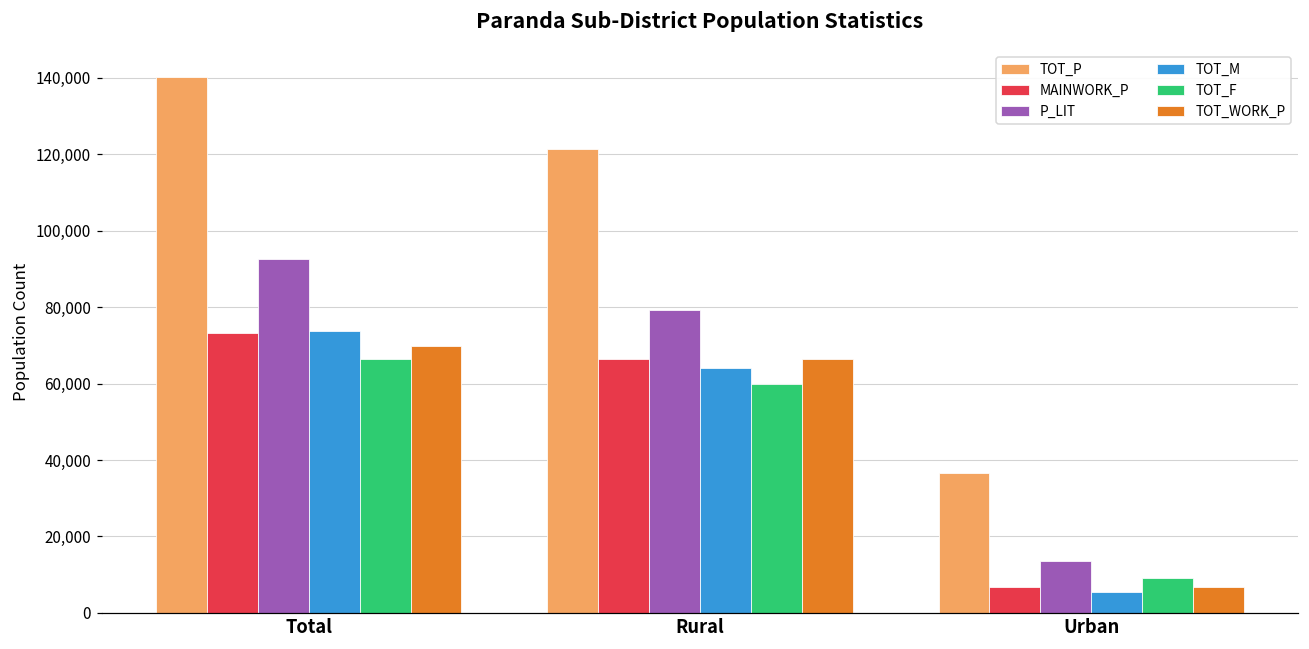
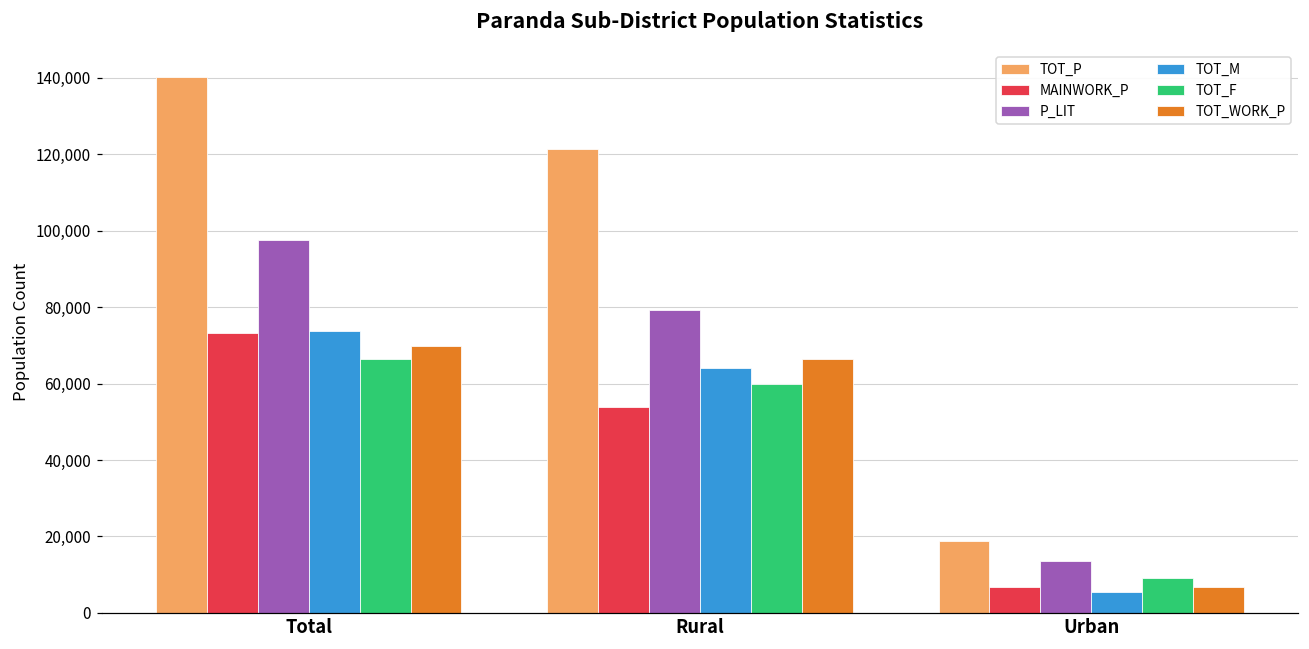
  {
    "TOT_P": {
      "Total": "140,000",
      "Rural": "121,000",
-     "Urban": "37,000"
+     "Urban": "19,000"
    },
    "MAINWORK_P": {
      "Total": "73,000",
-     "Rural": "66,000",
+     "Rural": "54,000",
      "Urban": "7,000"
    },
    "P_LIT": {
-     "Total": "93,000",
+     "Total": "98,000",
      "Rural": "79,000",
      "Urban": "14,000"
    },
    "TOT_M": {
      "Total": "74,000",
      "Rural": "64,000",
      "Urban": "5,000"
    },
    "TOT_F": {
      "Total": "66,000",
      "Rural": "60,000",
      "Urban": "9,000"
    },
    "TOT_WORK_P": {
      "Total": "70,000",
      "Rural": "66,000",
      "Urban": "7,000"
    }
  }
